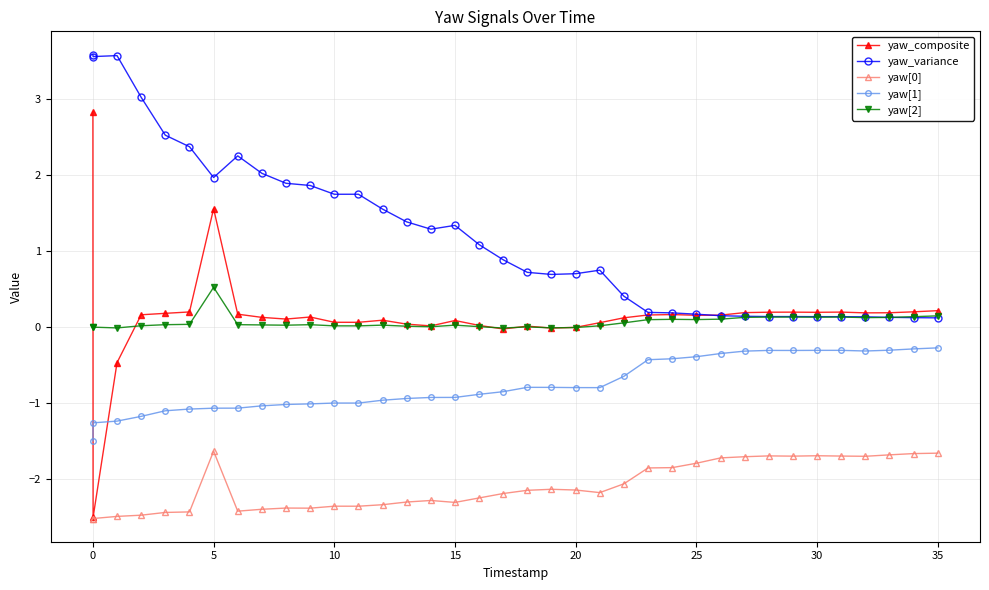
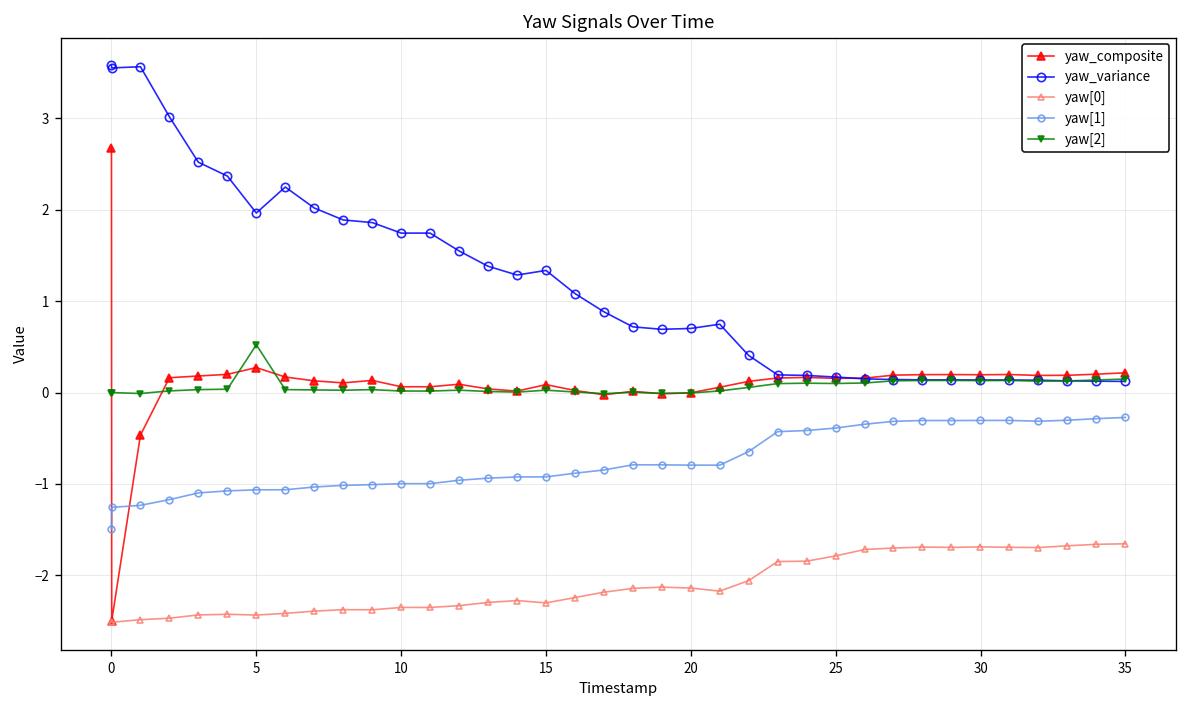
  {
    "yaw_composite": {
-     "0": 2.8,
-     "5": 1.6
+     "0": 2.7,
+     "5": 0.3
    },
    "yaw_variance": {
      "0": 3.6,
      "5": 2.0
    },
    "yaw[0]": {
-     "5": -1.6
+     "5": -2.4
    },
    "yaw[1]": {
      "0": -1.5,
      "5": -1.1
    },
    "yaw[2]": {
      "0": 0.0,
      "5": 0.5
    }
  }
